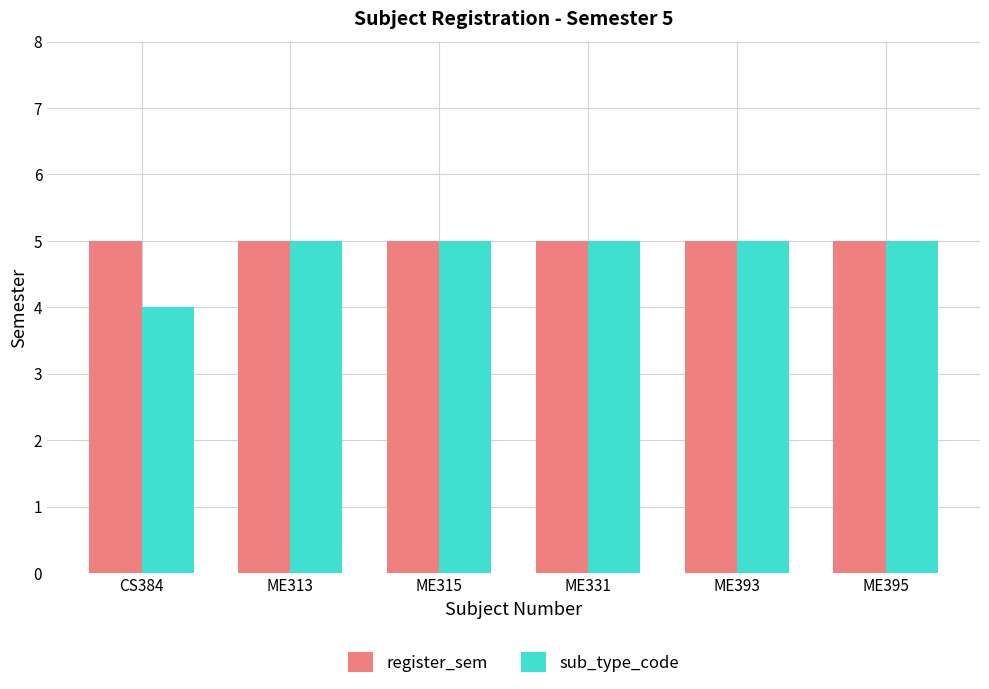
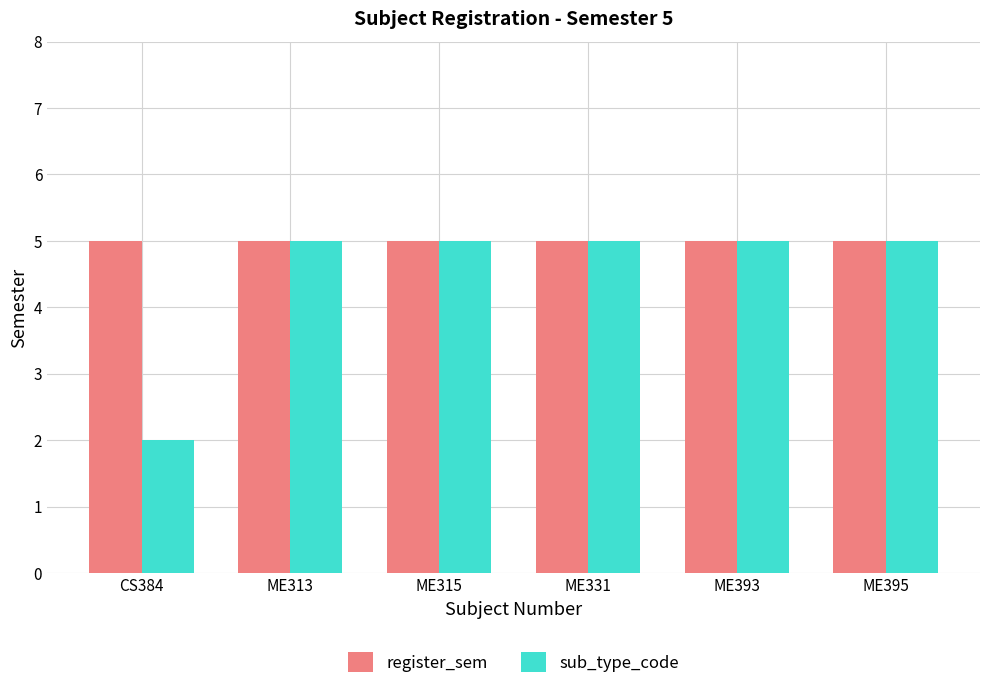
  {
    "register_sem": {
      "CS384": 5,
      "ME313": 5,
      "ME315": 5,
      "ME331": 5,
      "ME393": 5,
      "ME395": 5
    },
    "sub_type_code": {
-     "CS384": 4,
+     "CS384": 2,
      "ME313": 5,
      "ME315": 5,
      "ME331": 5,
      "ME393": 5,
      "ME395": 5
    }
  }
